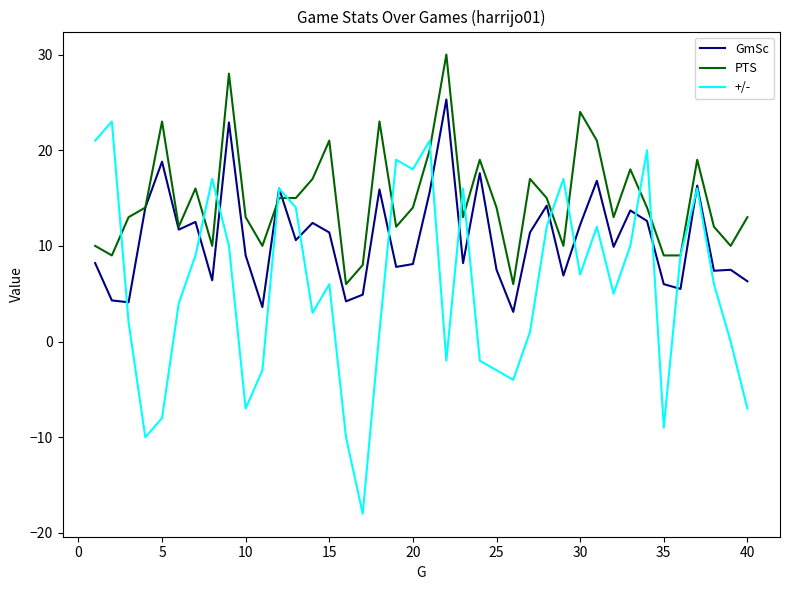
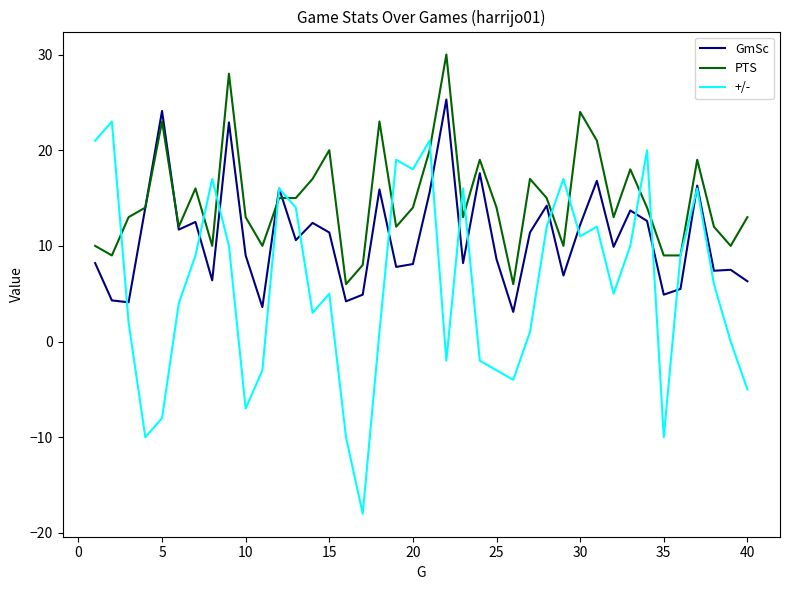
  {
    "GmSc": {
-     "5": 19,
+     "5": 24,
      "10": 9,
      "15": 11,
      "20": 8,
-     "25": 8,
+     "25": 9,
      "30": 12,
-     "35": 6,
+     "35": 5,
      "40": 6
    },
    "PTS": {
      "5": 23,
      "10": 13,
-     "15": 21,
+     "15": 20,
      "20": 14,
      "25": 14,
      "30": 24,
      "35": 9,
      "40": 13
    },
    "+/-": {
      "5": -8,
      "10": -7,
-     "15": 6,
+     "15": 5,
      "20": 18,
      "25": -3,
-     "30": 7,
-     "35": -9,
-     "40": -7
+     "30": 11,
+     "35": -10,
+     "40": -5
    }
  }
